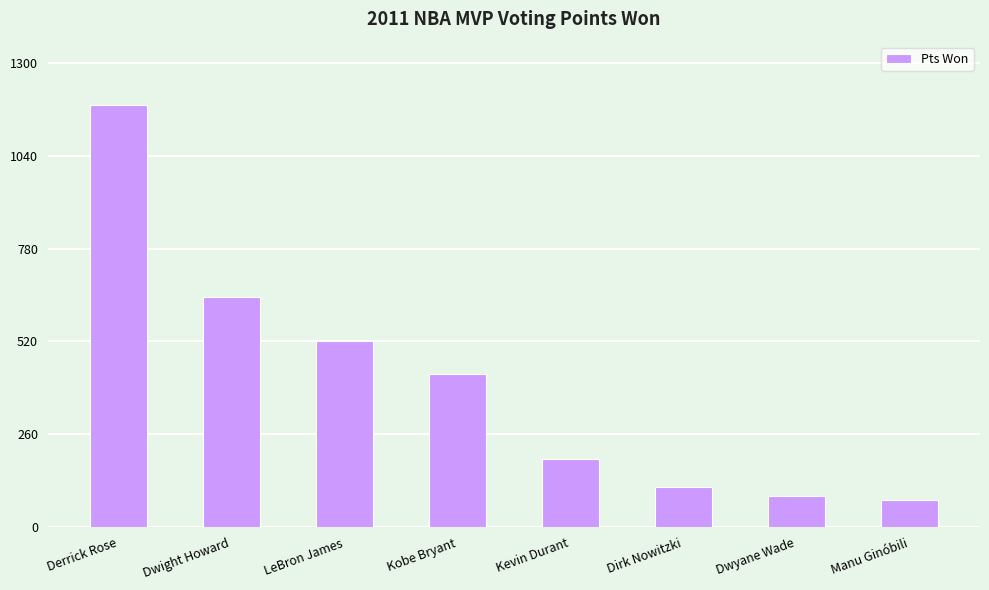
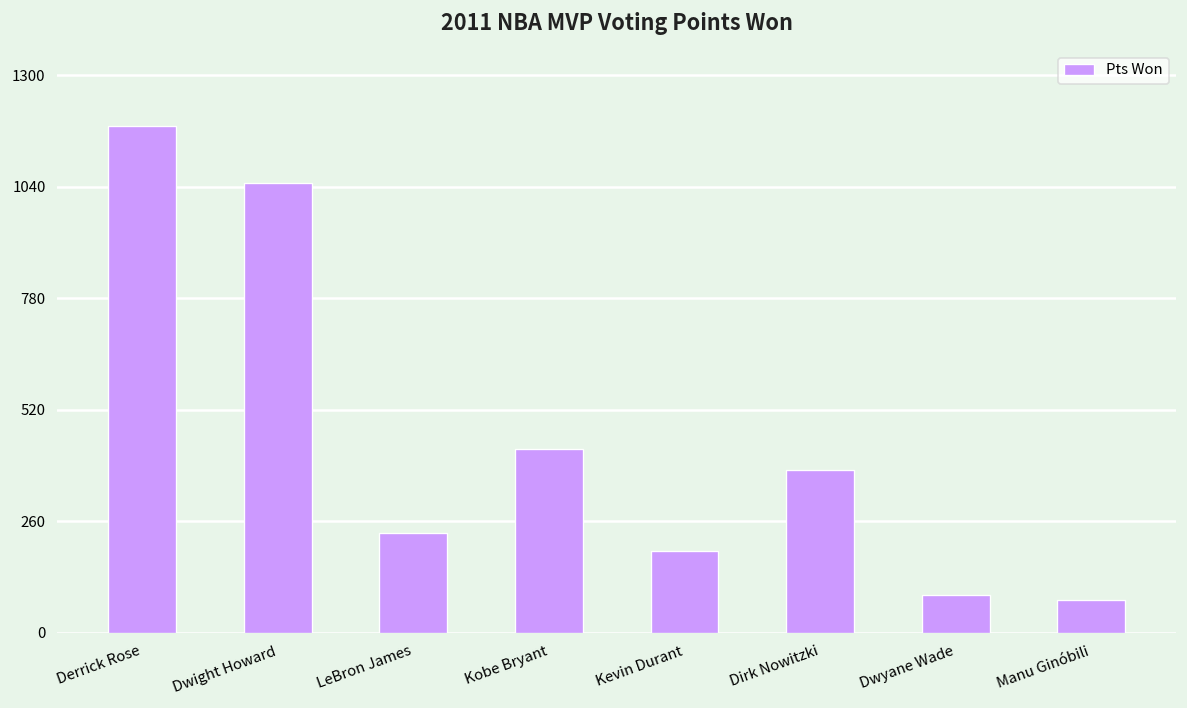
  {
    "Derrick Rose": 1180,
-   "Dwight Howard": 640,
-   "LeBron James": 520,
+   "Dwight Howard": 1050,
+   "LeBron James": 230,
    "Kobe Bryant": 430,
    "Kevin Durant": 190,
-   "Dirk Nowitzki": 110,
+   "Dirk Nowitzki": 380,
    "Dwyane Wade": 90,
    "Manu Ginóbili": 80
  }
